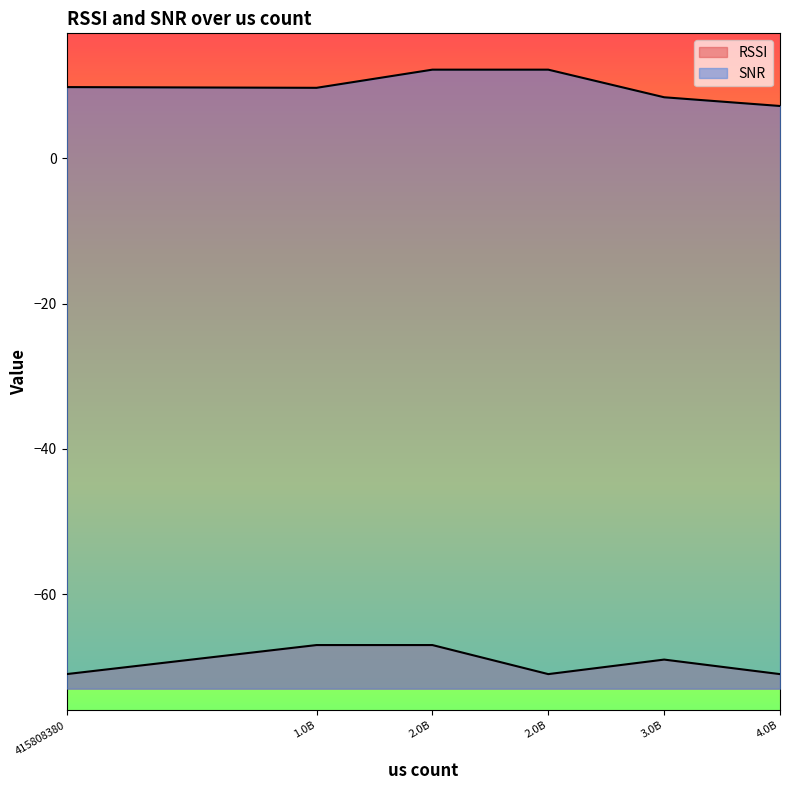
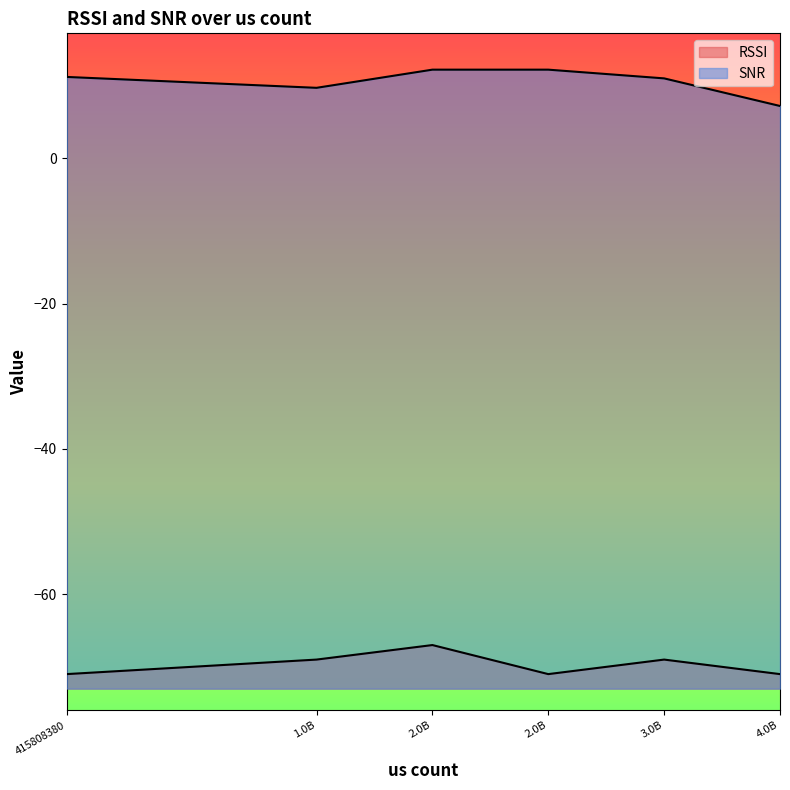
  {
    "RSSI": {
      "415808380": -71,
-     "1.0B": -67,
+     "1.0B": -69,
      "3.0B": -69,
      "4.0B": -71
    },
    "SNR": {
-     "415808380": 10,
+     "415808380": 11,
      "1.0B": 10,
-     "3.0B": 8,
+     "3.0B": 11,
      "4.0B": 7
    }
  }
